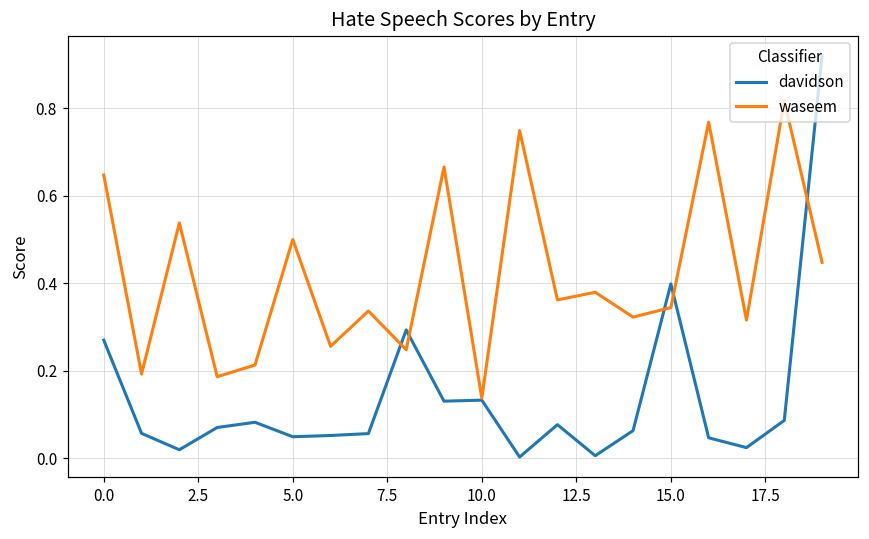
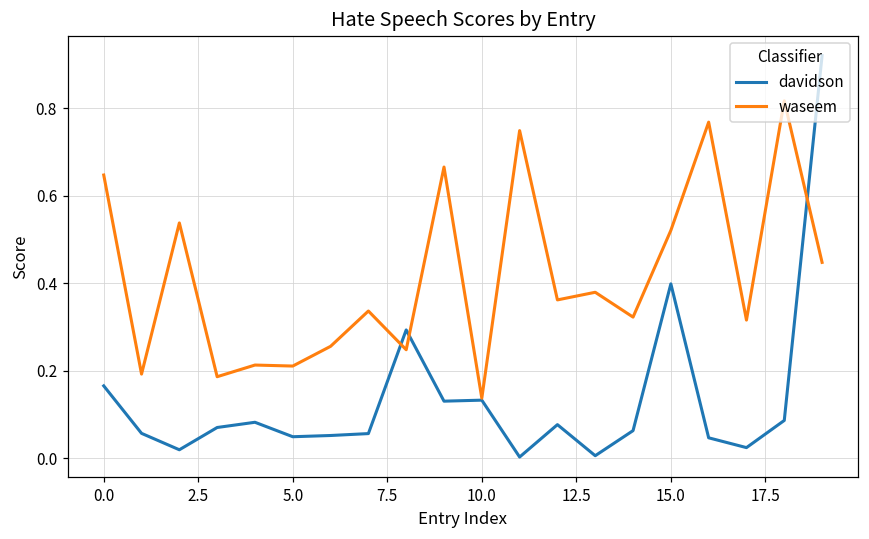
  {
    "davidson": {
-     "0.0": 0.27,
+     "0.0": 0.17,
      "5.0": 0.05,
      "15.0": 0.40
    },
    "waseem": {
      "0.0": 0.65,
-     "5.0": 0.50,
-     "15.0": 0.34
+     "5.0": 0.21,
+     "15.0": 0.52
    }
  }
